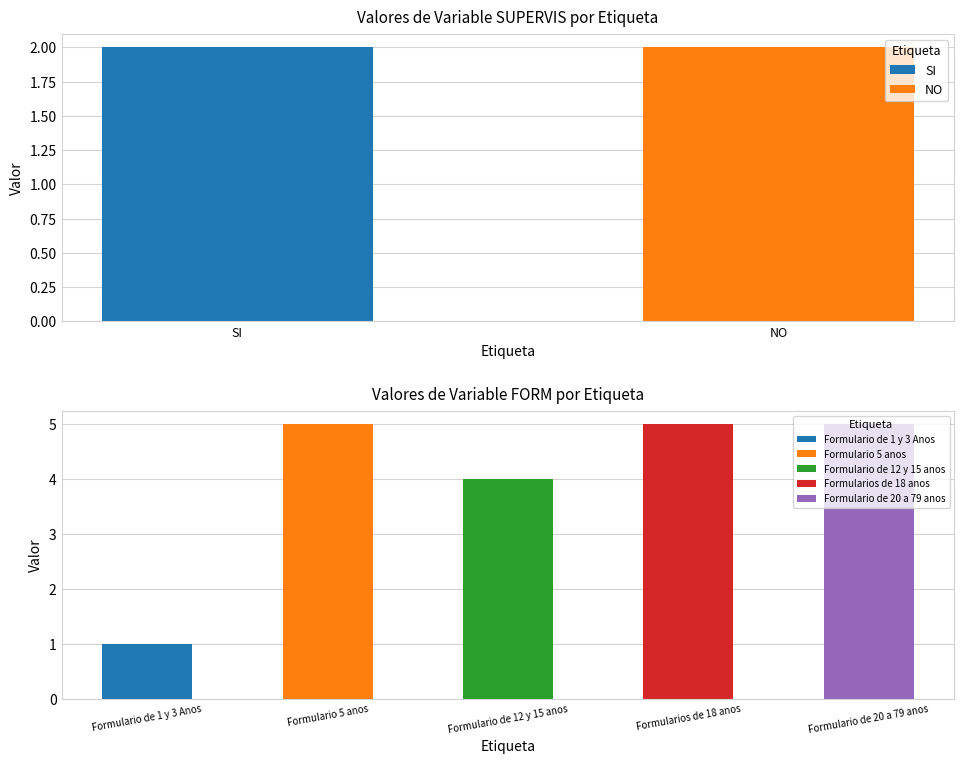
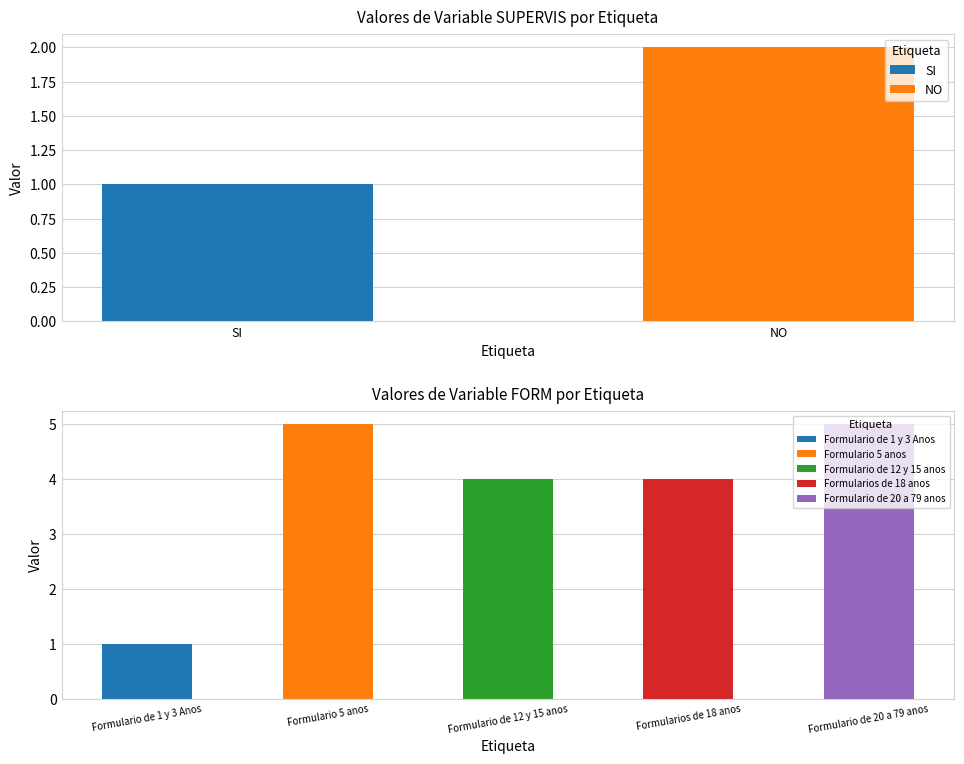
  {
    "Valores de Variable SUPERVIS por Etiqueta": {
-     "SI": 2,
+     "SI": 1,
      "NO": 2
    },
    "Valores de Variable FORM por Etiqueta": {
      "Formulario de 1 y 3 Anos": 1,
      "Formulario 5 anos": 5,
      "Formulario de 12 y 15 anos": 4,
-     "Formularios de 18 anos": 5
+     "Formularios de 18 anos": 4
    }
  }
